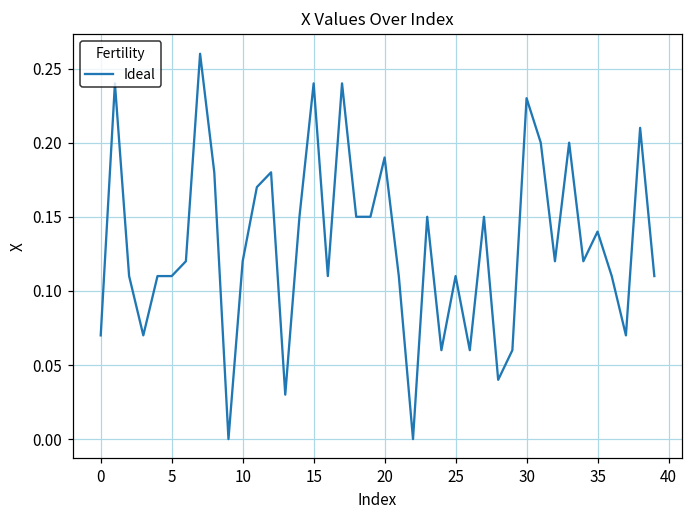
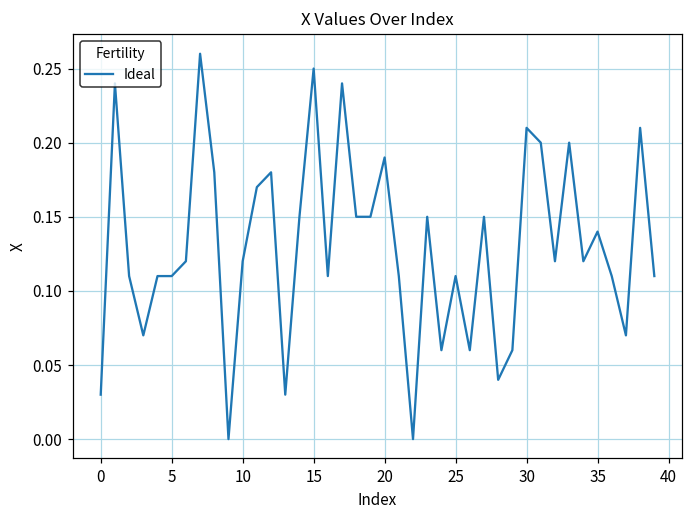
  {
-   "0": 0.07,
+   "0": 0.03,
    "5": 0.11,
    "10": 0.12,
-   "15": 0.24,
+   "15": 0.25,
    "20": 0.19,
    "25": 0.11,
-   "30": 0.23,
+   "30": 0.21,
    "35": 0.14
  }
